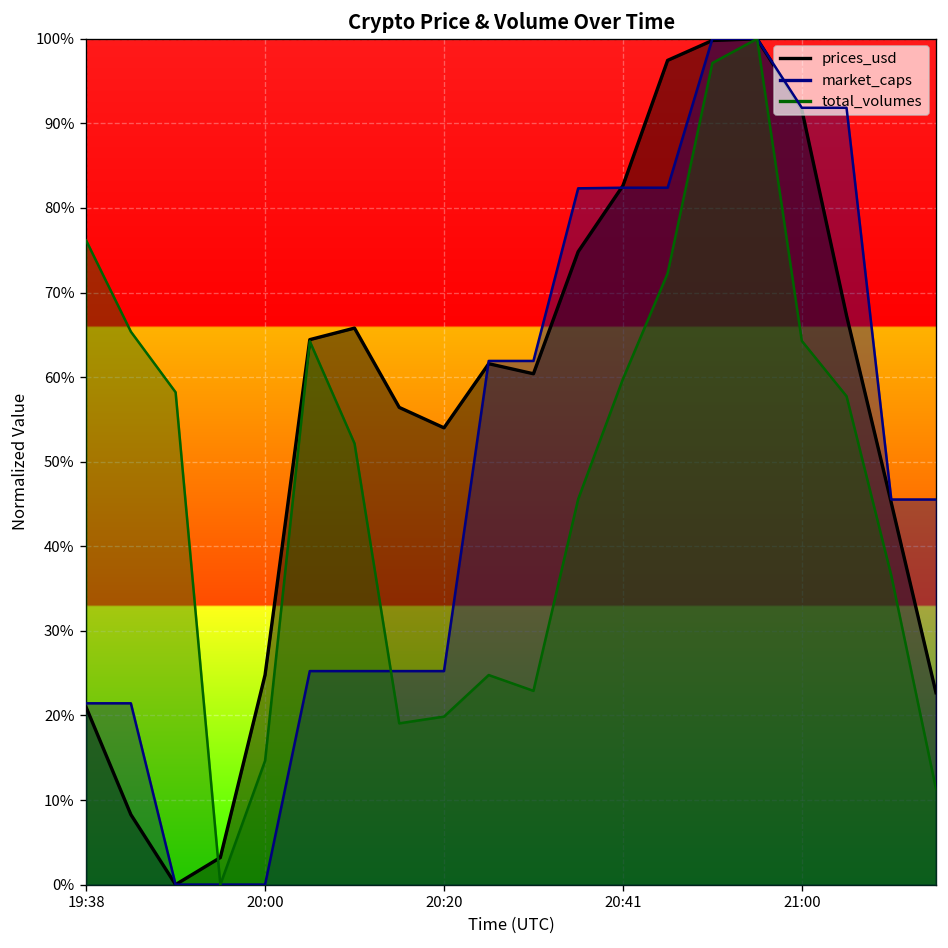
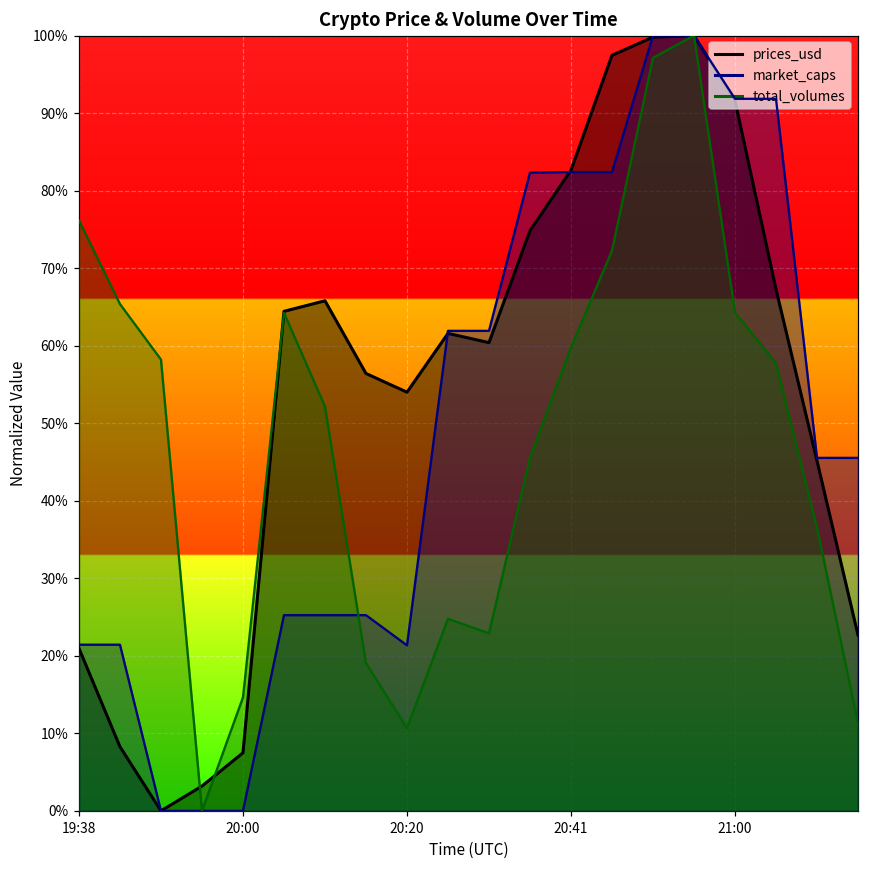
  {
    "prices_usd": {
      "19:38": "21%",
-     "20:00": "25%",
+     "20:00": "7%",
      "20:20": "54%"
    },
    "market_caps": {
      "19:38": "21%",
      "20:00": "0%",
-     "20:20": "25%"
+     "20:20": "21%"
    },
    "total_volumes": {
      "19:38": "76%",
      "20:00": "15%",
-     "20:20": "20%",
+     "20:20": "11%",
      "20:41": "60%",
      "21:00": "64%"
    }
  }
